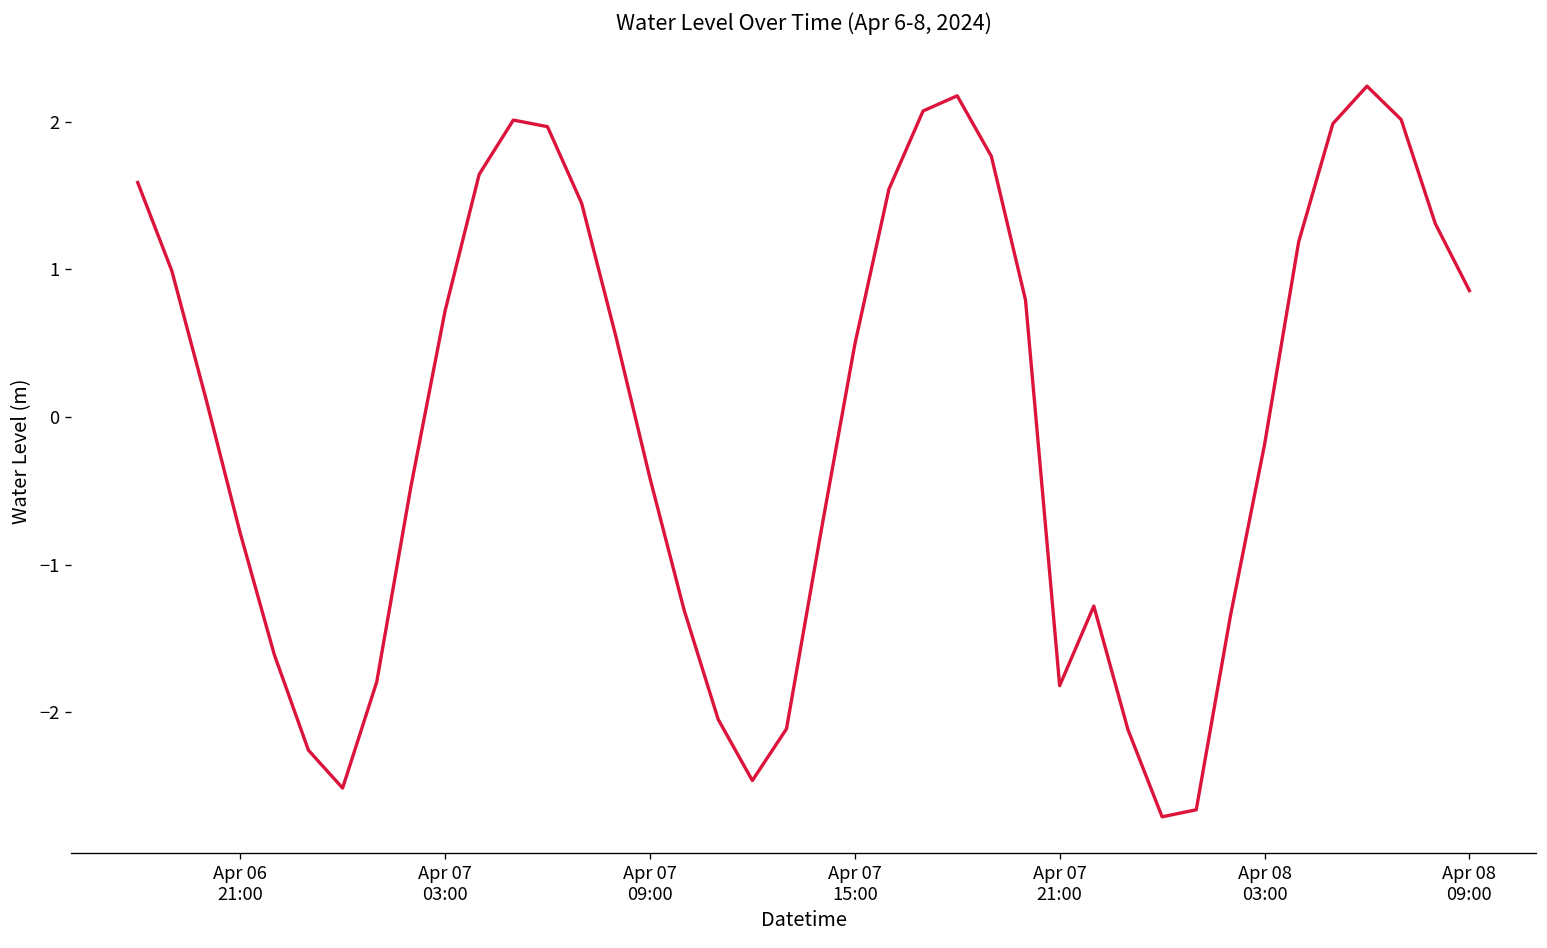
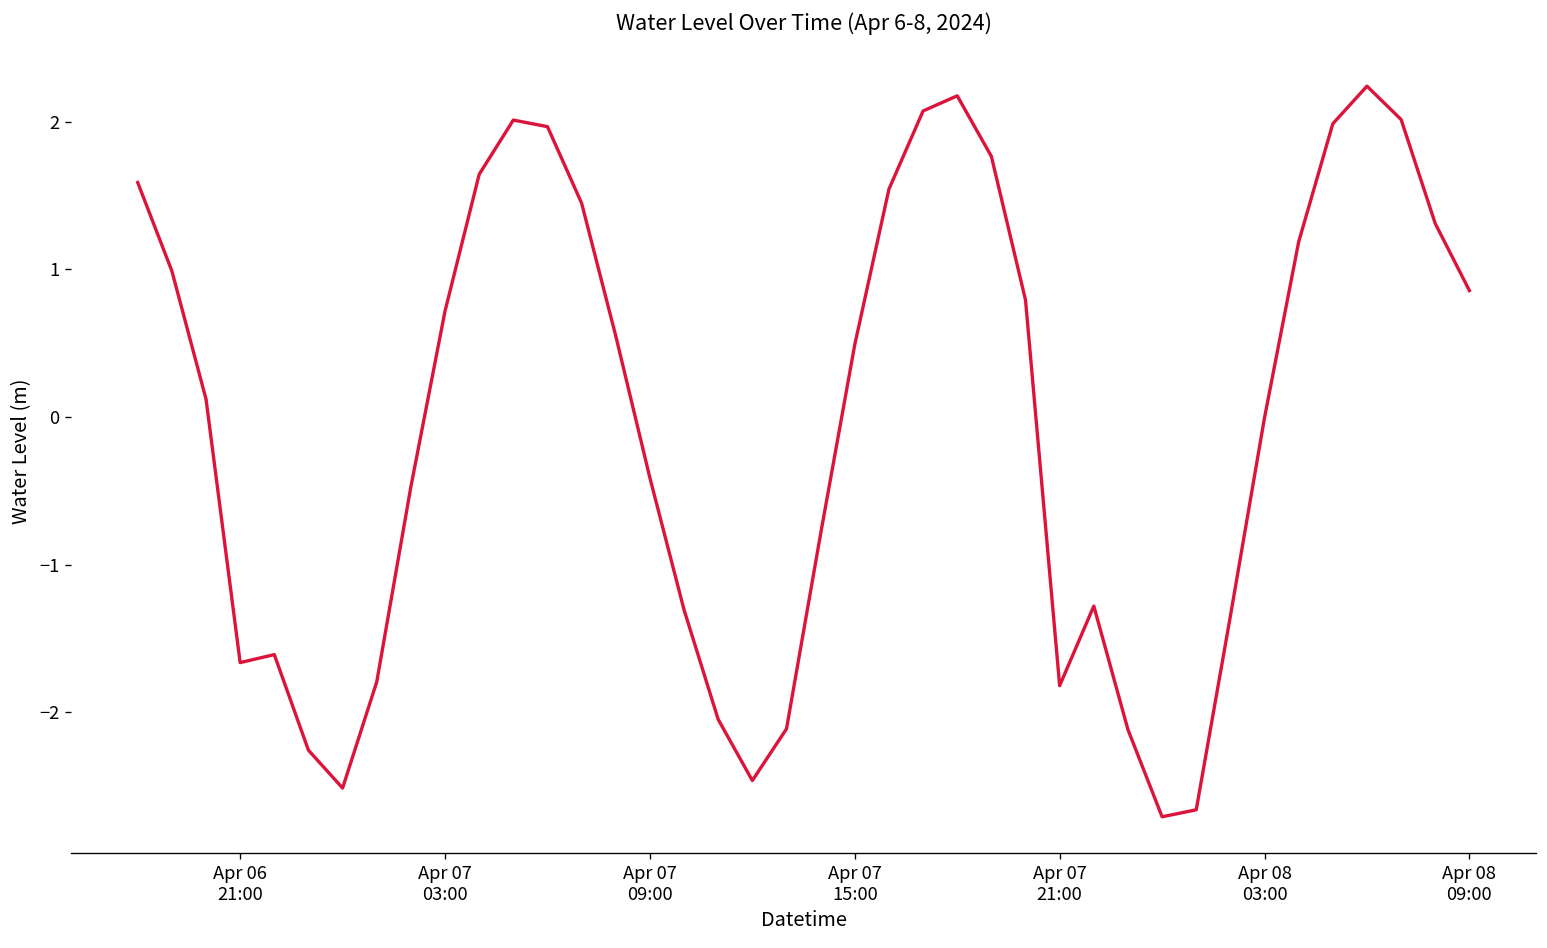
  {
-   "Apr 06 21:00": -0.78,
+   "Apr 06 21:00": -1.66,
    "Apr 07 03:00": 0.72,
    "Apr 07 09:00": -0.41,
    "Apr 07 15:00": 0.49,
    "Apr 07 21:00": -1.82,
-   "Apr 08 03:00": -0.19,
+   "Apr 08 03:00": 0.00,
    "Apr 08 09:00": 0.86
  }
